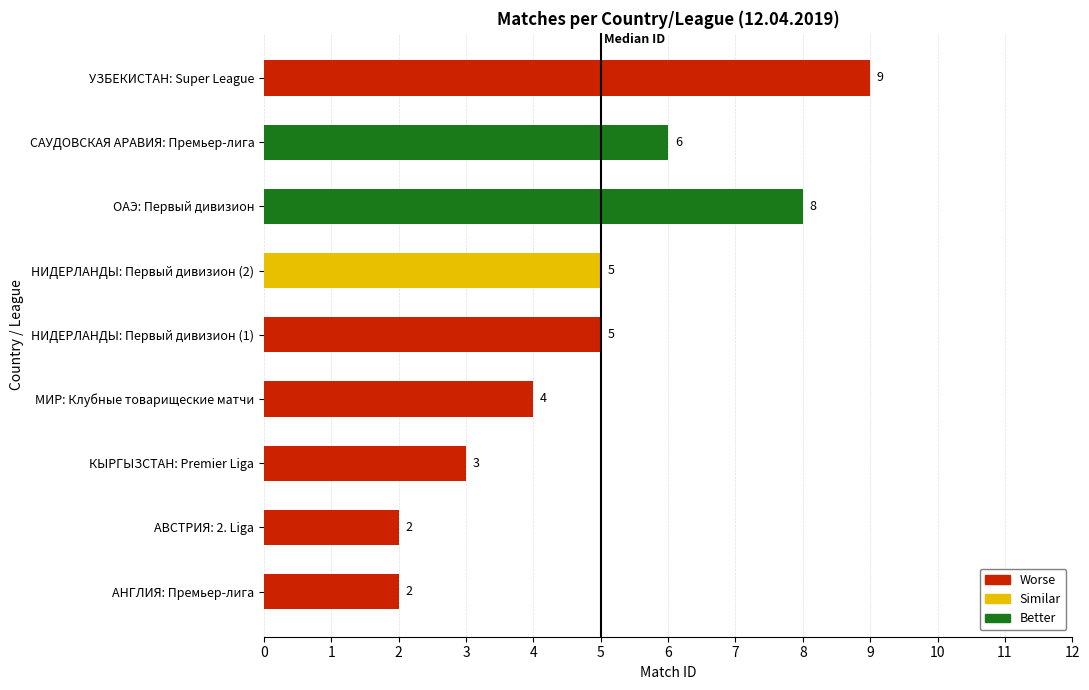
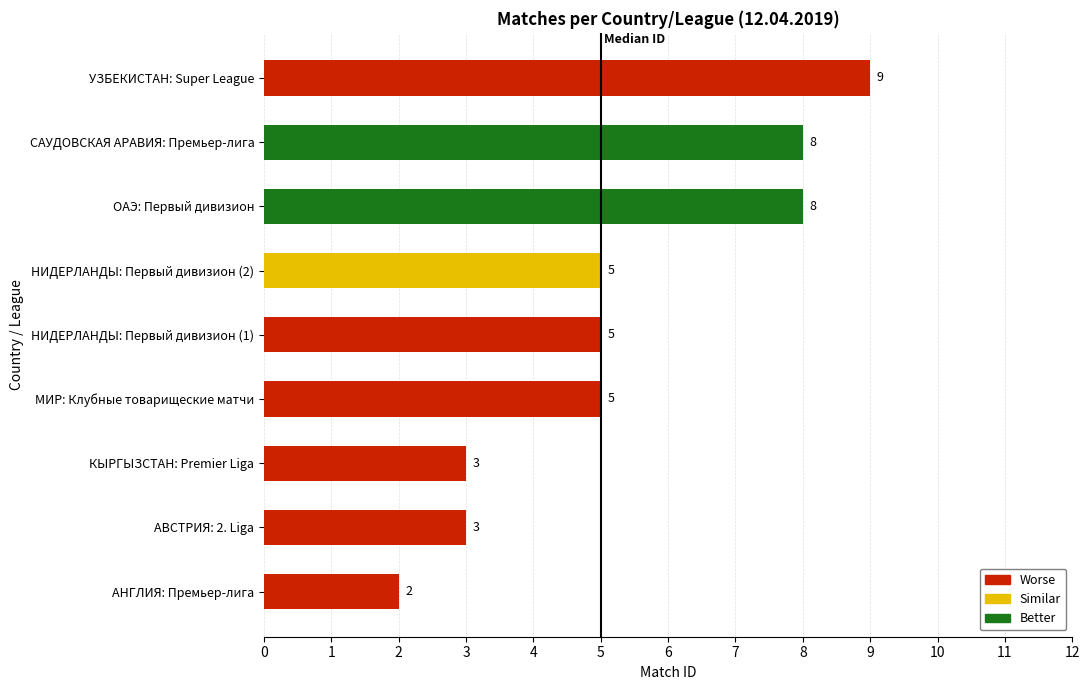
  {
    "УЗБЕКИСТАН: Super League": 9,
-   "САУДОВСКАЯ АРАВИЯ: Премьер-лига": 6,
+   "САУДОВСКАЯ АРАВИЯ: Премьер-лига": 8,
    "ОАЭ: Первый дивизион": 8,
    "НИДЕРЛАНДЫ: Первый дивизион (2)": 5,
    "НИДЕРЛАНДЫ: Первый дивизион (1)": 5,
-   "МИР: Клубные товарищеские матчи": 4,
+   "МИР: Клубные товарищеские матчи": 5,
    "КЫРГЫЗСТАН: Premier Liga": 3,
-   "АВСТРИЯ: 2. Liga": 2,
+   "АВСТРИЯ: 2. Liga": 3,
    "АНГЛИЯ: Премьер-лига": 2
  }
